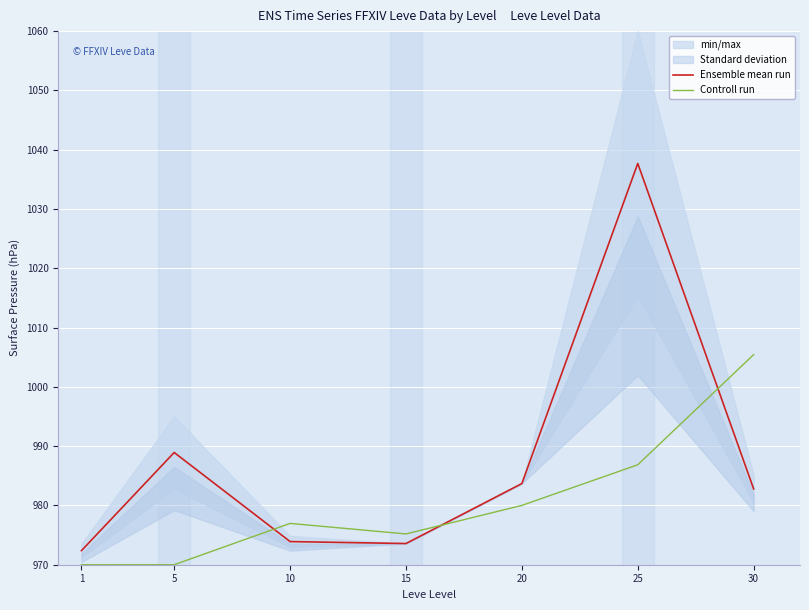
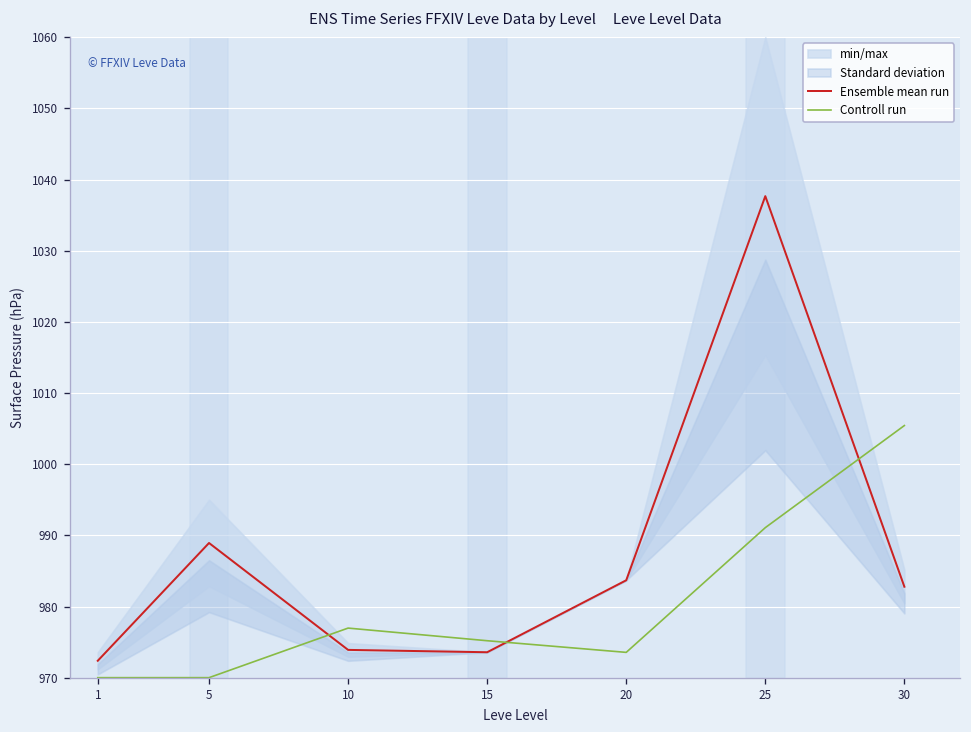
  {
    "Ensemble mean run": {
      "1": 972,
      "5": 989,
      "25": 1038,
      "30": 983
    },
    "Controll run": {
      "1": 970,
      "5": 970,
      "10": 977,
      "15": 975,
-     "20": 980,
-     "25": 987,
+     "20": 974,
+     "25": 991,
      "30": 1005
    }
  }
